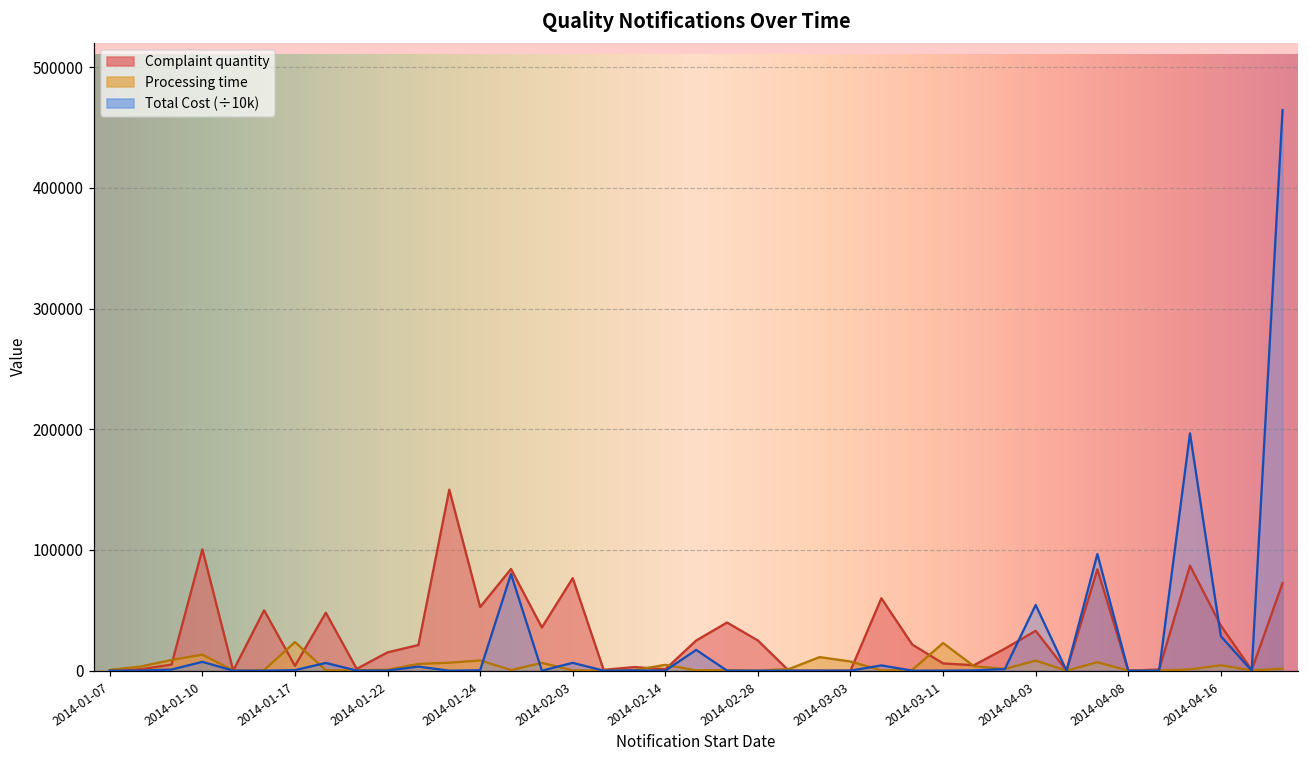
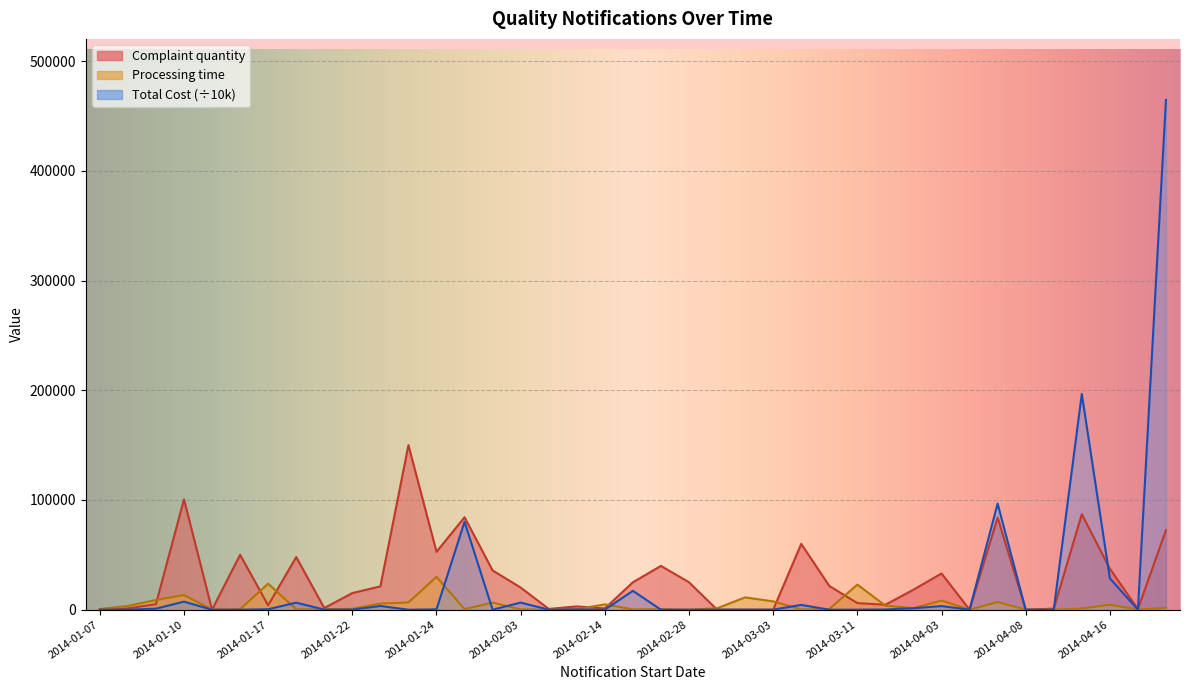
  {
    "Complaint quantity": {
      "2014-01-10": 101000,
      "2014-01-17": 4000,
      "2014-01-22": 15000,
      "2014-01-24": 53000,
-     "2014-02-03": 77000,
+     "2014-02-03": 20000,
      "2014-03-11": 6000,
      "2014-04-03": 33000,
      "2014-04-16": 37000
    },
    "Processing time": {
      "2014-01-10": 13000,
      "2014-01-17": 24000,
-     "2014-01-24": 8000,
+     "2014-01-24": 30000,
      "2014-02-03": 0,
      "2014-02-14": 5000,
      "2014-03-11": 23000,
      "2014-04-03": 8000,
      "2014-04-16": 4000
    },
    "Total Cost (÷10k)": {
      "2014-01-10": 7000,
      "2014-01-17": 0,
      "2014-01-24": 0,
      "2014-02-03": 6000,
      "2014-03-11": 0,
-     "2014-04-03": 54000,
+     "2014-04-03": 3000,
      "2014-04-16": 29000
    }
  }
